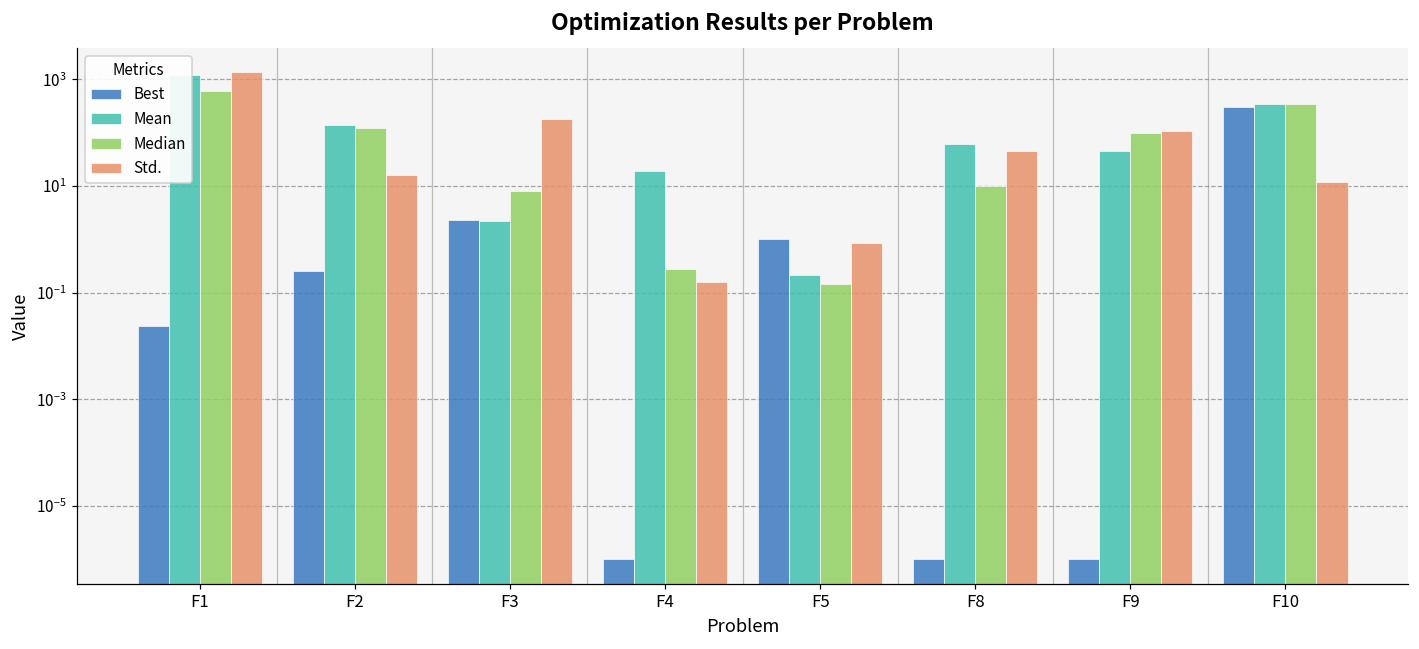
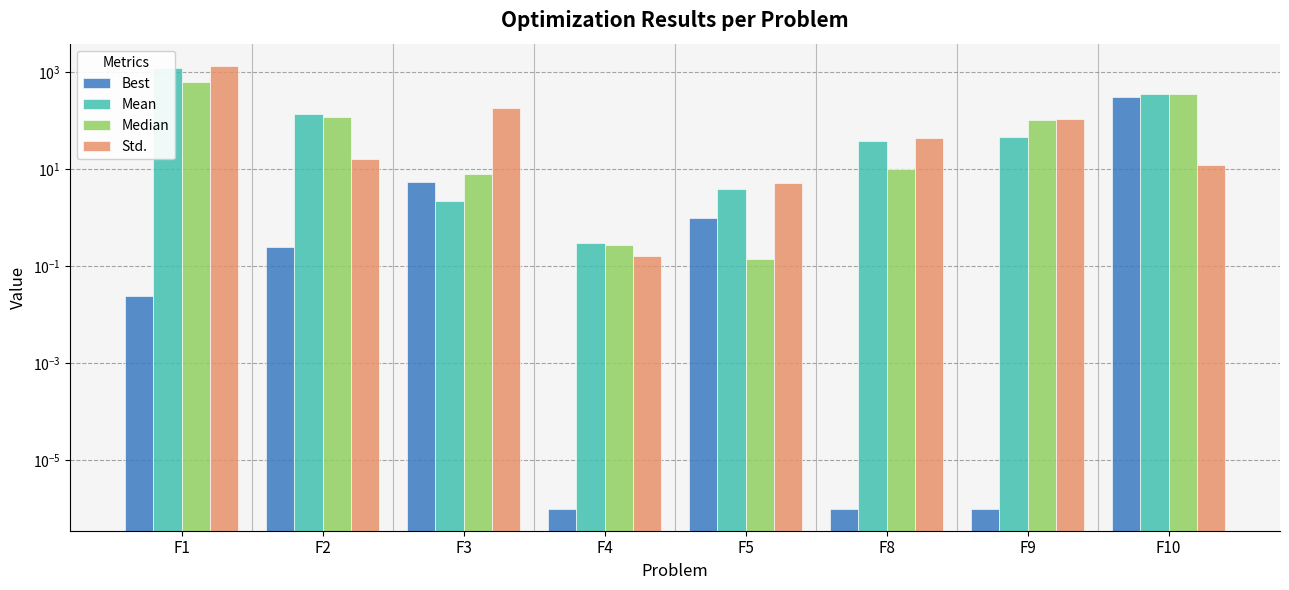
  {
    "Best": {
      "F1": 0.02,
      "F2": 0.2,
-     "F3": 2,
+     "F3": 5,
      "F4": 0.0000010,
      "F5": 1,
      "F8": 0.0000010,
      "F9": 0.0000010,
      "F10": 300
    },
    "Mean": {
      "F2": 140,
      "F3": 2,
-     "F4": 19,
-     "F5": 0.2,
-     "F8": 60,
+     "F4": 0.3,
+     "F5": 4,
+     "F8": 40,
      "F9": 40,
      "F10": 300
    },
    "Median": {
      "F1": 600,
      "F2": 120,
      "F3": 8,
      "F4": 0.3,
      "F5": 0.14,
      "F8": 10,
      "F9": 100,
      "F10": 300
    },
    "Std.": {
      "F1": 1300,
      "F2": 16,
      "F3": 180,
      "F4": 0.16,
-     "F5": 0.9,
+     "F5": 5,
      "F8": 40,
      "F9": 110,
      "F10": 12
    }
  }
